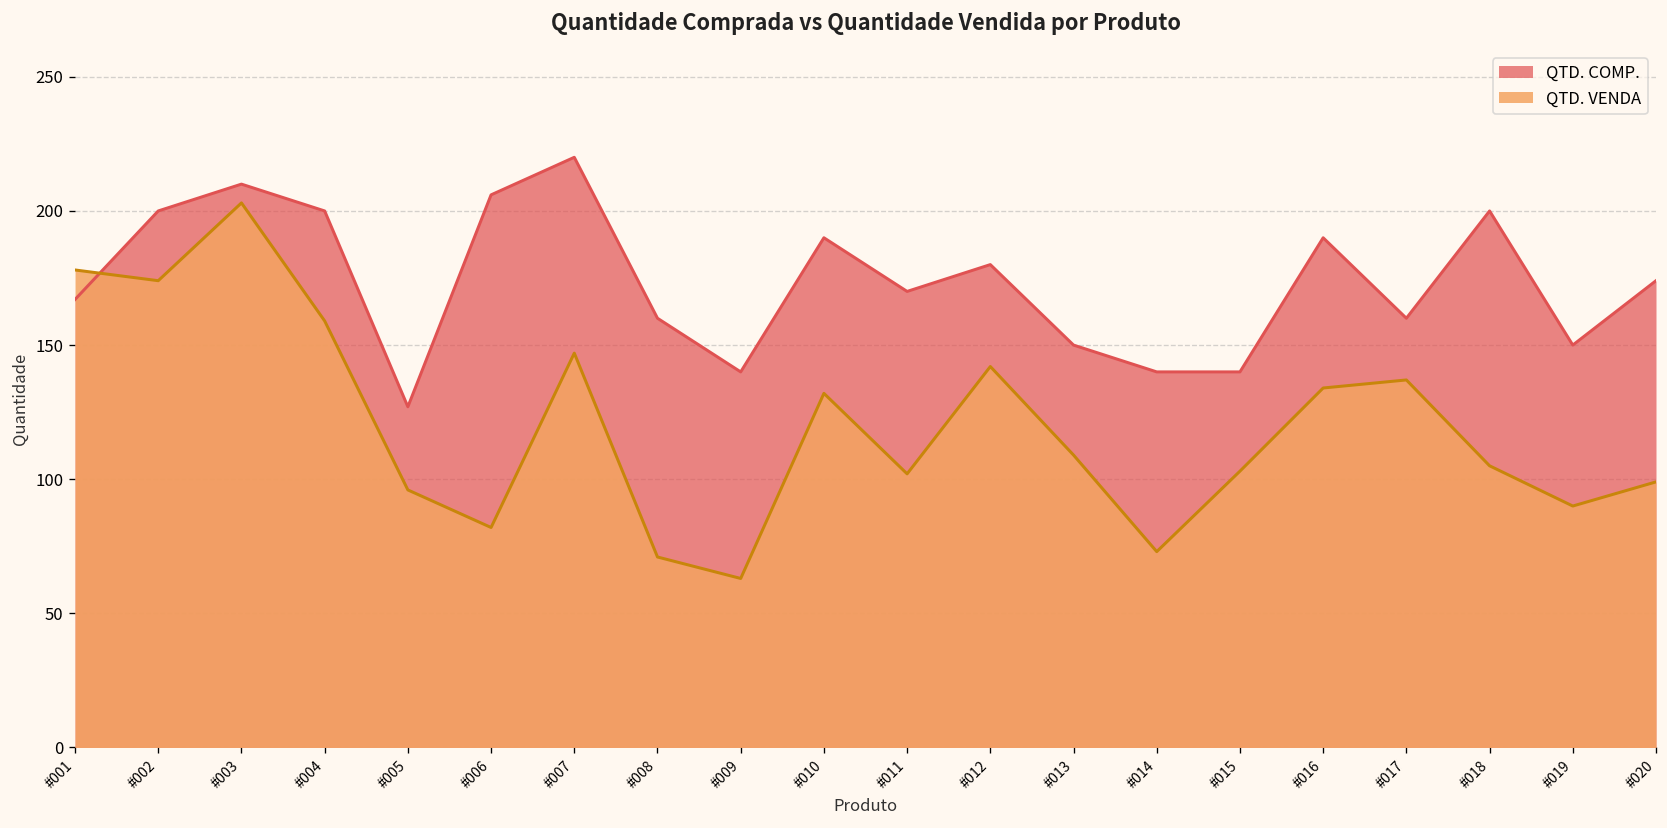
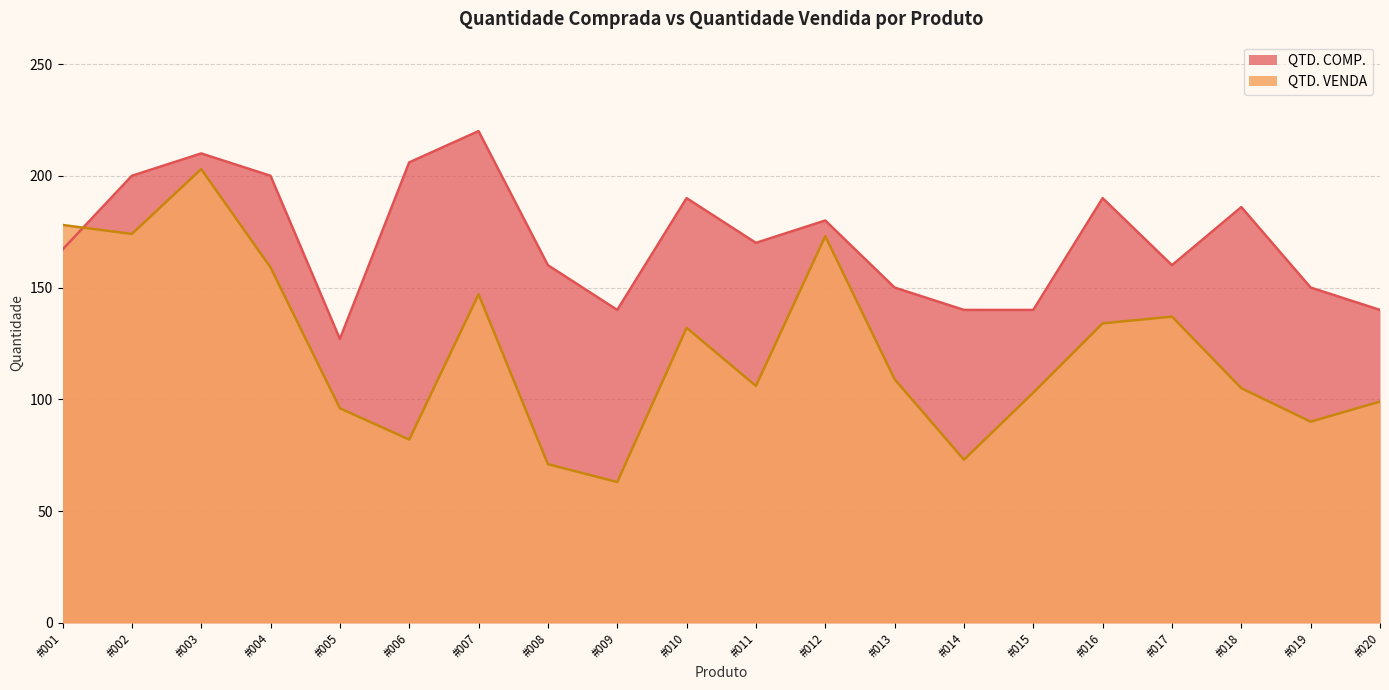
  {
    "QTD. COMP.": {
      "#001": 167,
      "#002": 200,
      "#003": 210,
      "#004": 200,
      "#005": 127,
      "#006": 206,
      "#007": 220,
      "#008": 160,
      "#009": 140,
      "#010": 190,
      "#011": 170,
      "#012": 180,
      "#013": 150,
      "#014": 140,
      "#015": 140,
      "#016": 190,
      "#017": 160,
-     "#018": 200,
+     "#018": 186,
      "#019": 150,
-     "#020": 174
+     "#020": 140
    },
    "QTD. VENDA": {
      "#001": 178,
      "#002": 174,
      "#003": 203,
      "#004": 159,
      "#005": 96,
      "#006": 82,
      "#007": 147,
      "#008": 71,
      "#009": 63,
      "#010": 132,
-     "#011": 102,
-     "#012": 142,
+     "#011": 106,
+     "#012": 173,
      "#013": 109,
      "#014": 73,
      "#015": 103,
      "#016": 134,
      "#017": 137,
      "#018": 105,
      "#019": 90,
      "#020": 99
    }
  }
